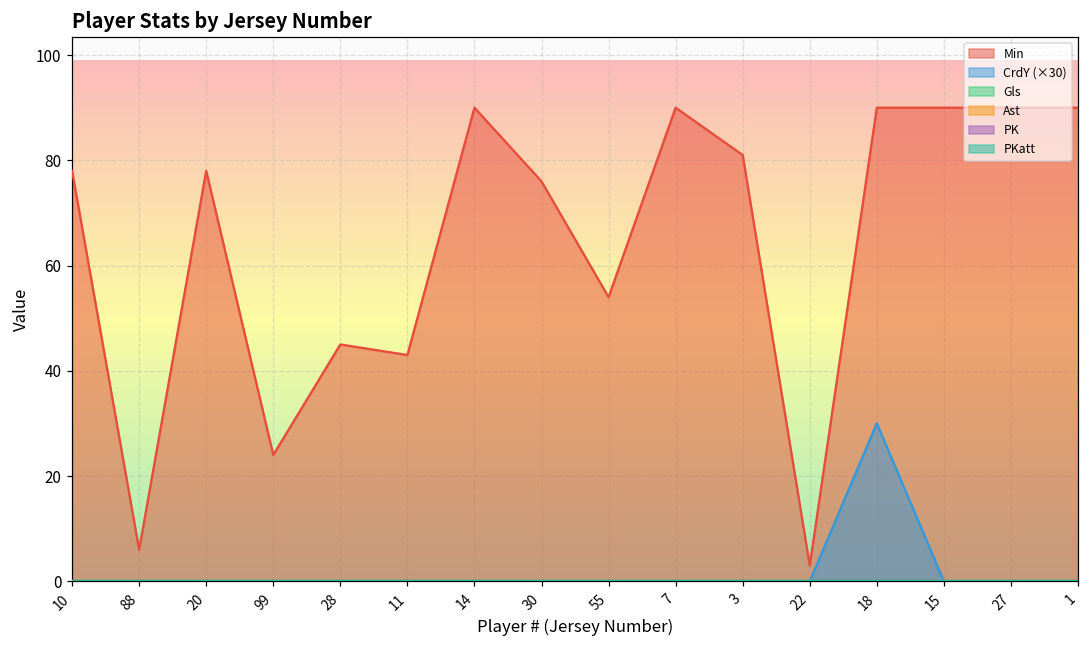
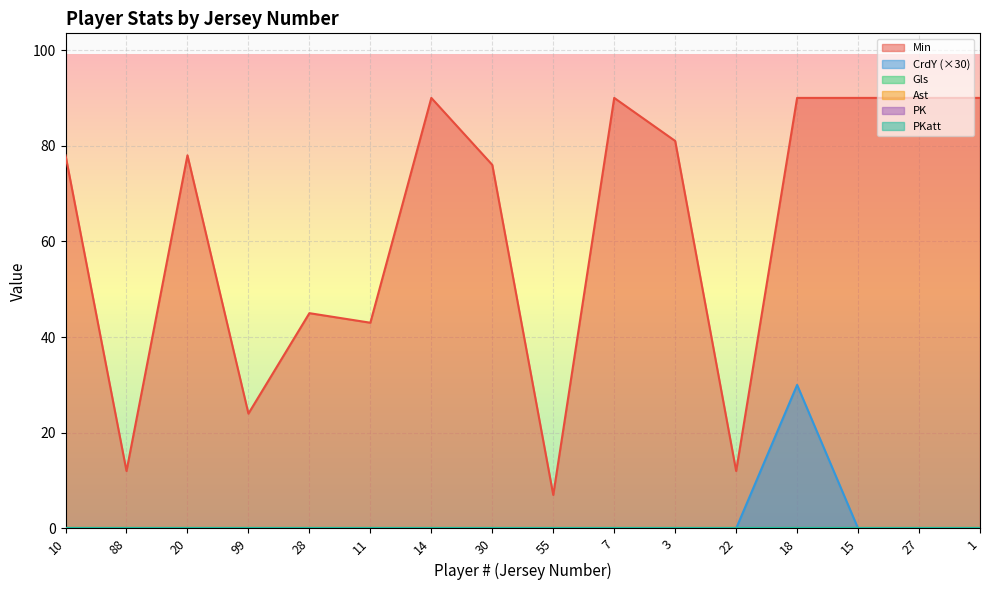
  {
    "Min": {
      "10": 78,
-     "88": 6,
+     "88": 12,
      "20": 78,
      "99": 24,
      "28": 45,
      "11": 43,
      "14": 90,
      "30": 76,
-     "55": 54,
+     "55": 7,
      "7": 90,
      "3": 81,
-     "22": 3,
+     "22": 12,
      "18": 90,
      "15": 90,
      "1": 90
    }
  }
